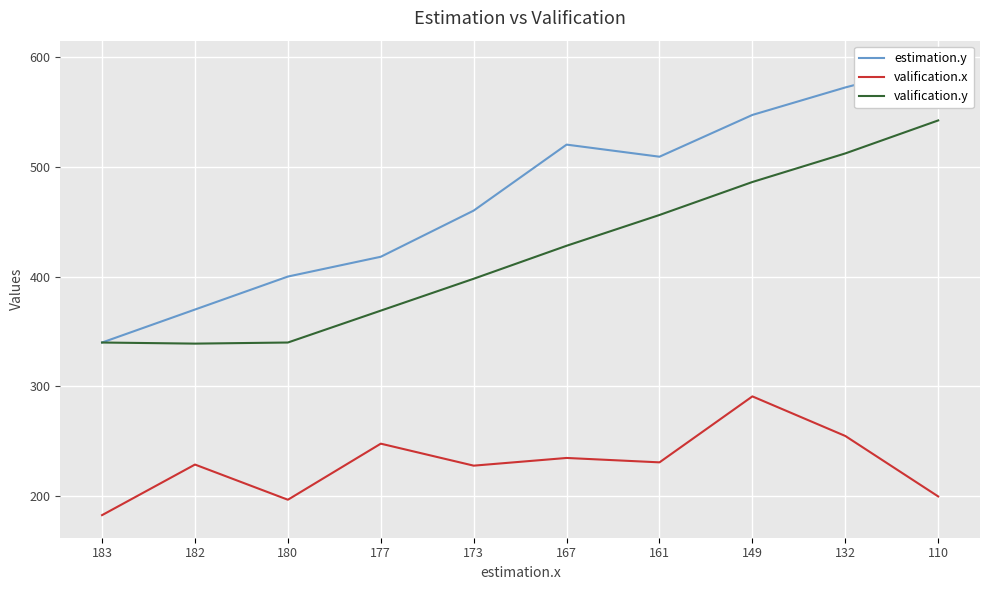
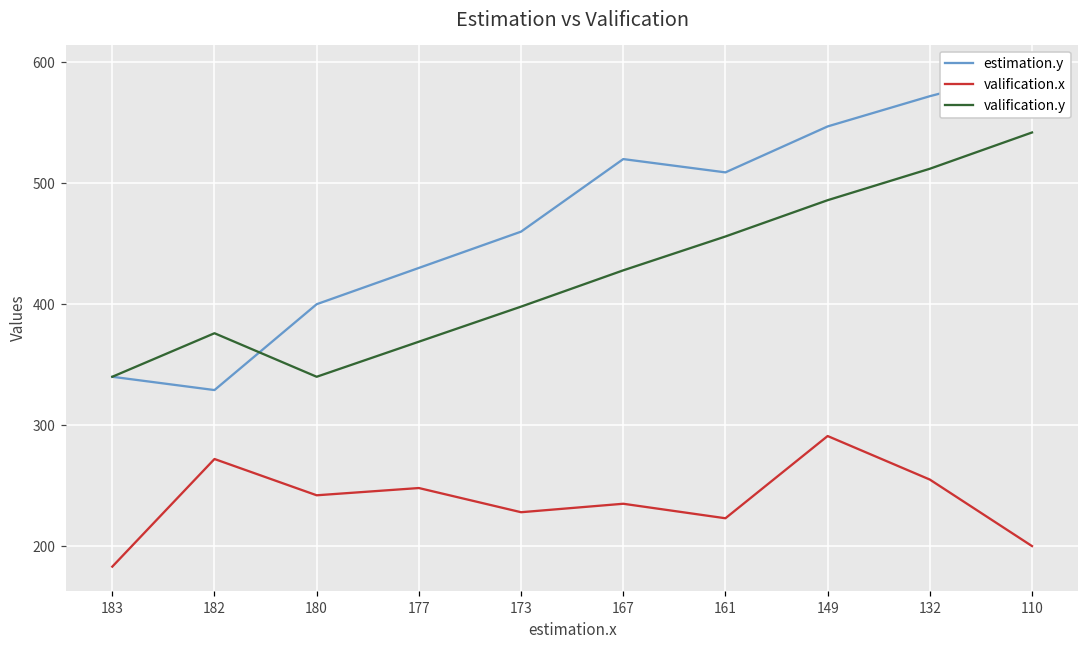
  {
    "estimation.y": {
-     "182": 370,
+     "182": 329,
      "180": 400,
-     "177": 418,
+     "177": 430,
      "173": 460,
      "167": 520,
      "161": 509,
      "149": 547,
      "132": 572
    },
    "valification.x": {
      "183": 183,
-     "182": 229,
-     "180": 197,
+     "182": 272,
+     "180": 242,
      "177": 248,
      "173": 228,
      "167": 235,
-     "161": 231,
+     "161": 223,
      "149": 291,
      "132": 255,
      "110": 200
    },
    "valification.y": {
-     "182": 339,
+     "182": 376,
      "180": 340,
      "177": 369,
      "173": 398,
      "167": 428,
      "161": 456,
      "149": 486,
      "132": 512,
      "110": 542
    }
  }
